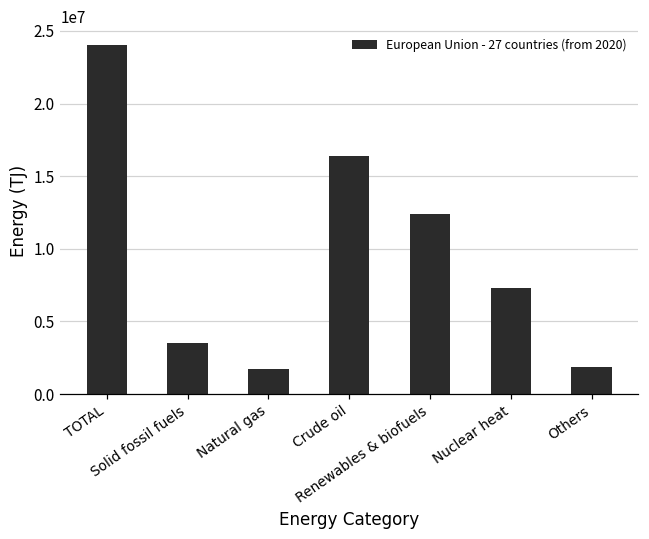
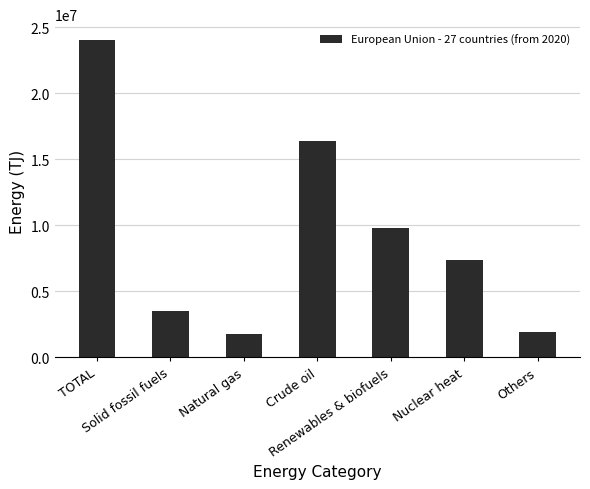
  {
    "TOTAL": 24000000,
    "Solid fossil fuels": 3500000,
    "Natural gas": 1700000,
    "Crude oil": 16400000,
-   "Renewables & biofuels": 12400000,
+   "Renewables & biofuels": 9800000,
    "Nuclear heat": 7300000,
    "Others": 1900000
  }
